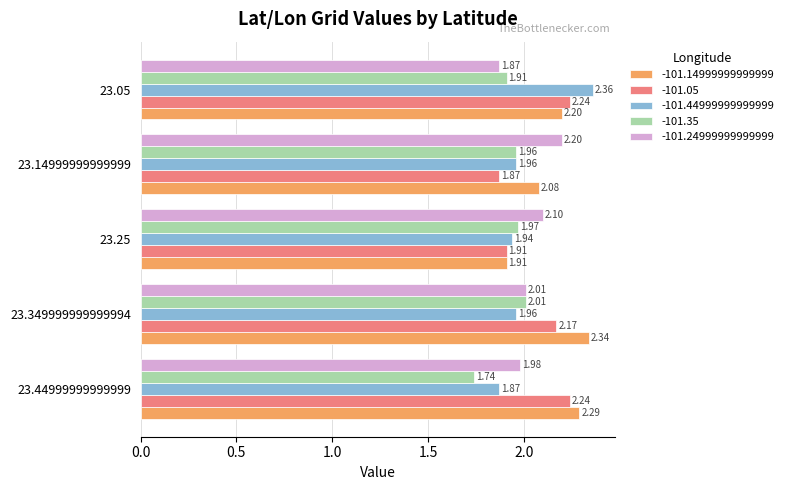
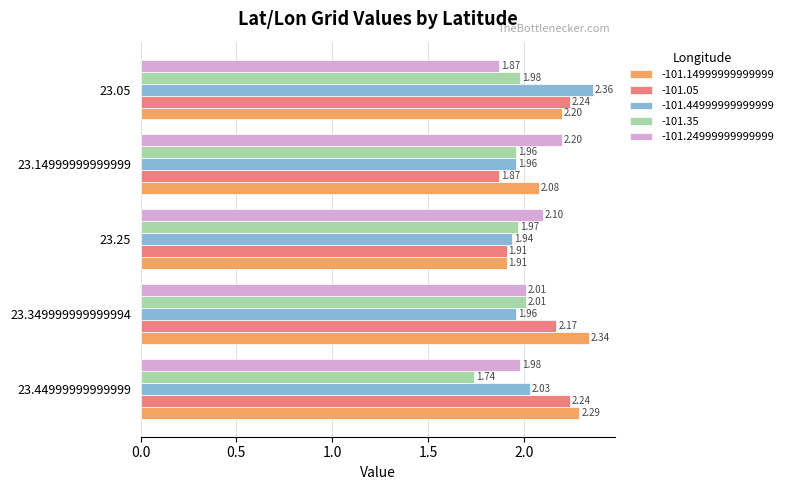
  {
    "-101.44999999999999": {
      "23.05": 2.36,
      "23.14999999999999": 1.96,
      "23.25": 1.94,
      "23.349999999999994": 1.96,
-     "23.44999999999999": 1.87
+     "23.44999999999999": 2.03
    },
    "-101.35": {
-     "23.05": 1.91,
+     "23.05": 1.98,
      "23.14999999999999": 1.96,
      "23.25": 1.97,
      "23.349999999999994": 2.01,
      "23.44999999999999": 1.74
    },
    "-101.24999999999999": {
      "23.05": 1.87,
      "23.14999999999999": 2.20,
      "23.25": 2.10,
      "23.349999999999994": 2.01,
      "23.44999999999999": 1.98
    }
  }
